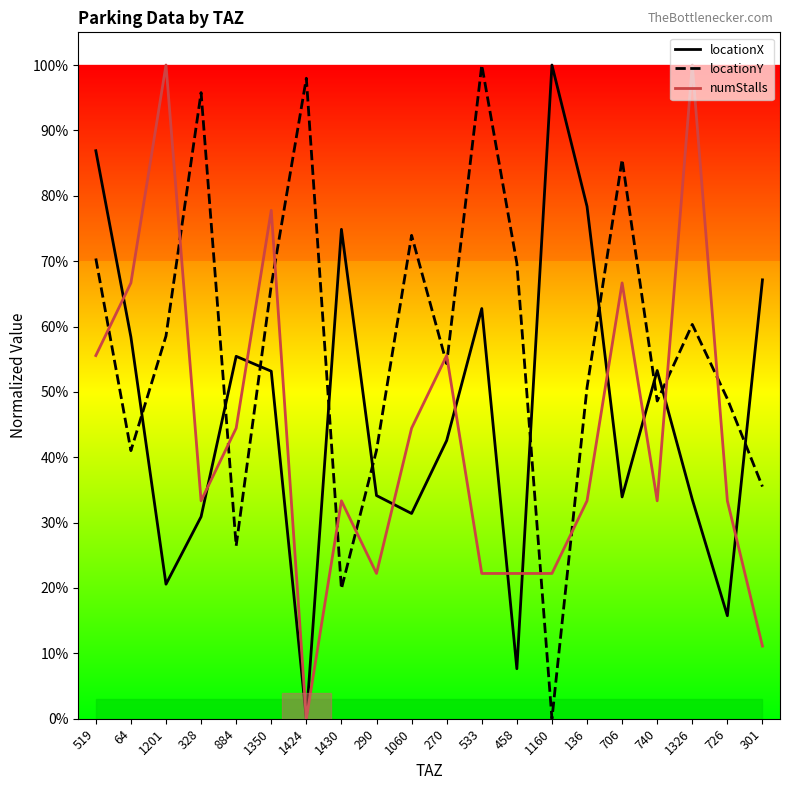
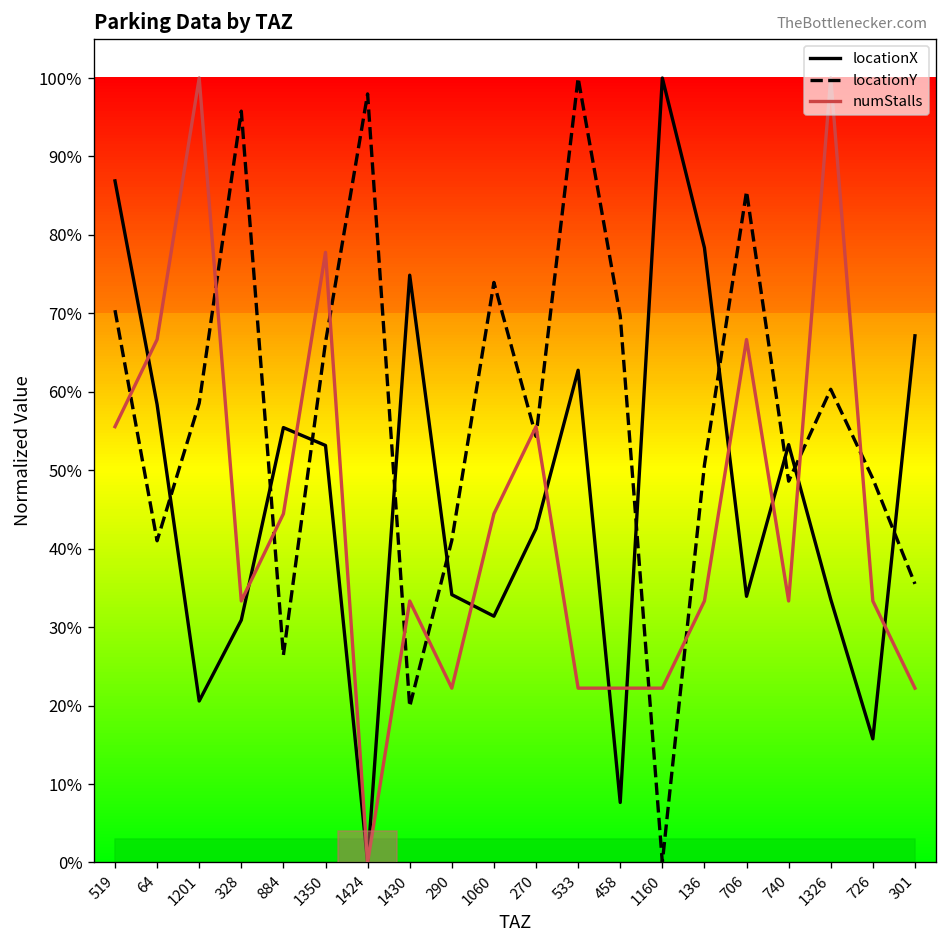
  {
    "numStalls": {
      "519": "56%",
      "64": "67%",
      "1201": "100%",
      "328": "33%",
      "884": "44%",
      "1350": "78%",
      "1430": "33%",
      "290": "22%",
      "1060": "44%",
      "270": "56%",
      "533": "22%",
      "458": "22%",
      "1160": "22%",
      "136": "33%",
      "706": "67%",
      "740": "33%",
      "726": "33%",
-     "301": "11%"
+     "301": "22%"
    }
  }
